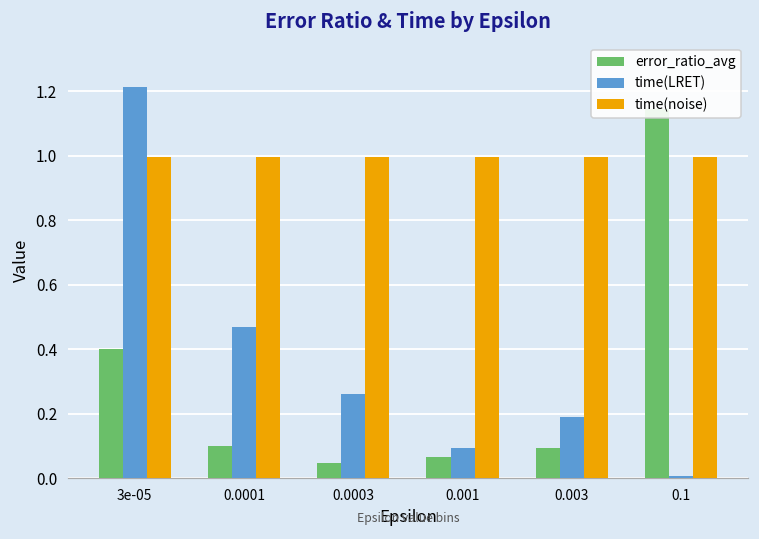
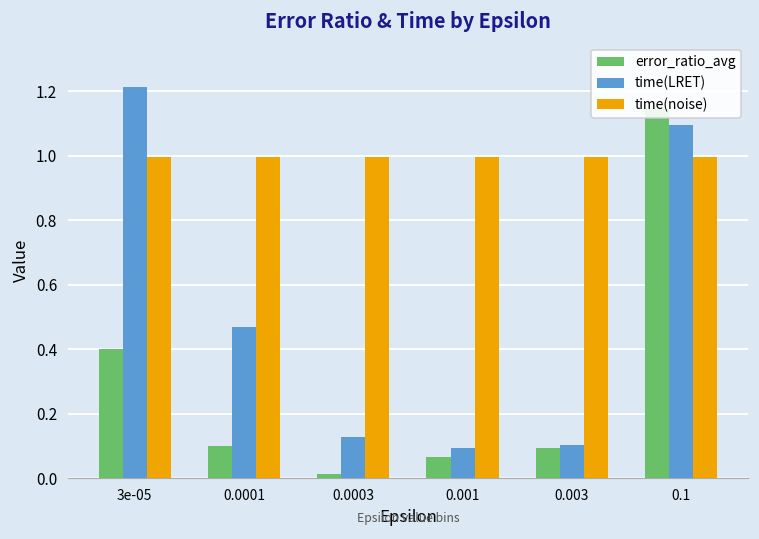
  {
    "error_ratio_avg": {
      "3e-05": 0.40,
      "0.0001": 0.10,
-     "0.0003": 0.05,
+     "0.0003": 0.01,
      "0.001": 0.07,
      "0.003": 0.09
    },
    "time(LRET)": {
      "3e-05": 1.21,
      "0.0001": 0.47,
-     "0.0003": 0.26,
+     "0.0003": 0.13,
      "0.001": 0.09,
-     "0.003": 0.19,
-     "0.1": 0.01
+     "0.003": 0.10,
+     "0.1": 1.09
    },
    "time(noise)": {
      "3e-05": 1.00,
      "0.0001": 1.00,
      "0.0003": 1.00,
      "0.001": 1.00,
      "0.003": 1.00,
      "0.1": 1.00
    }
  }
